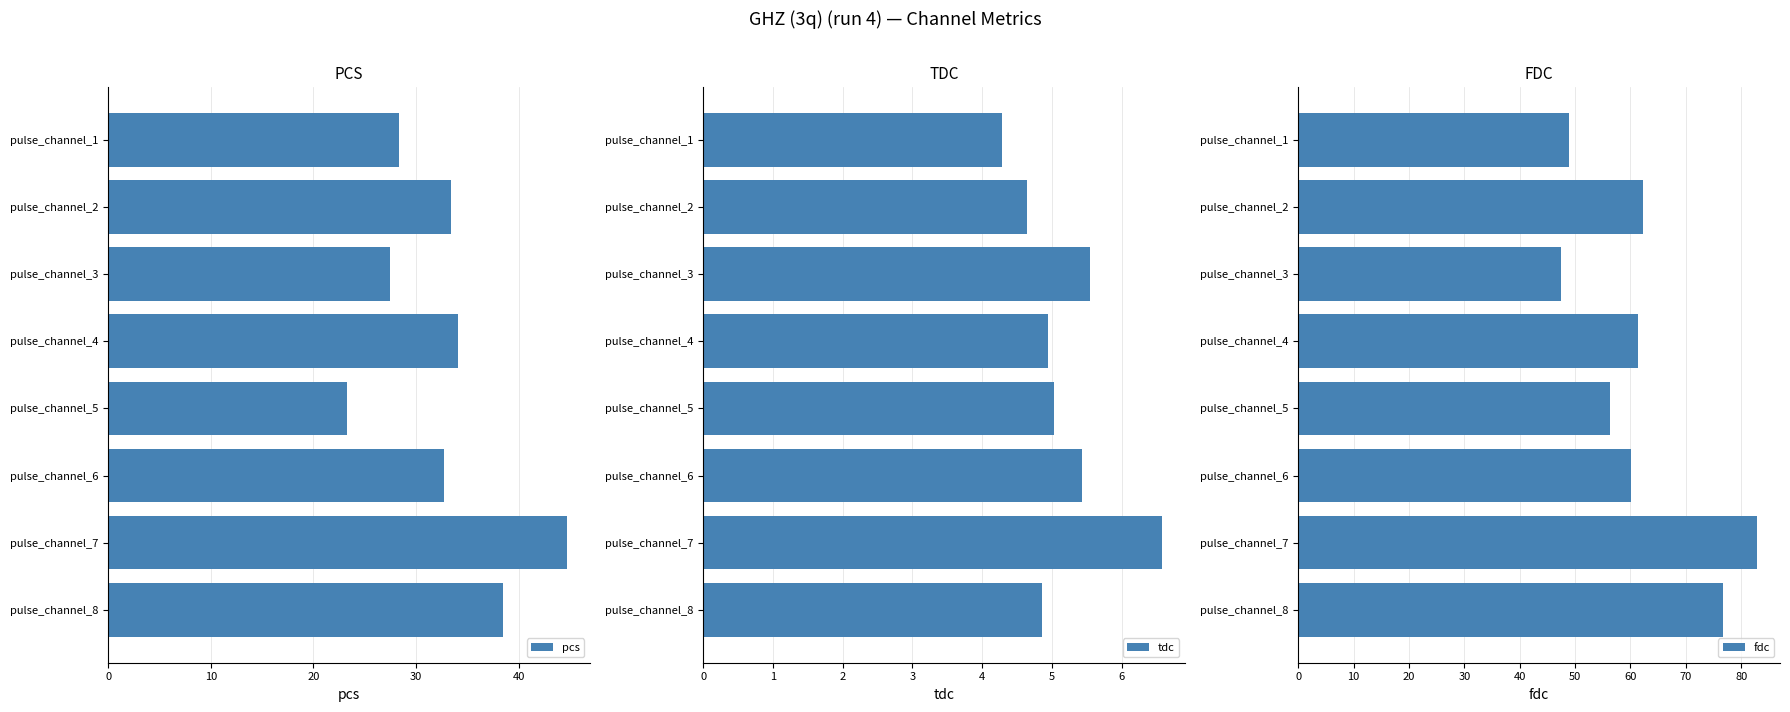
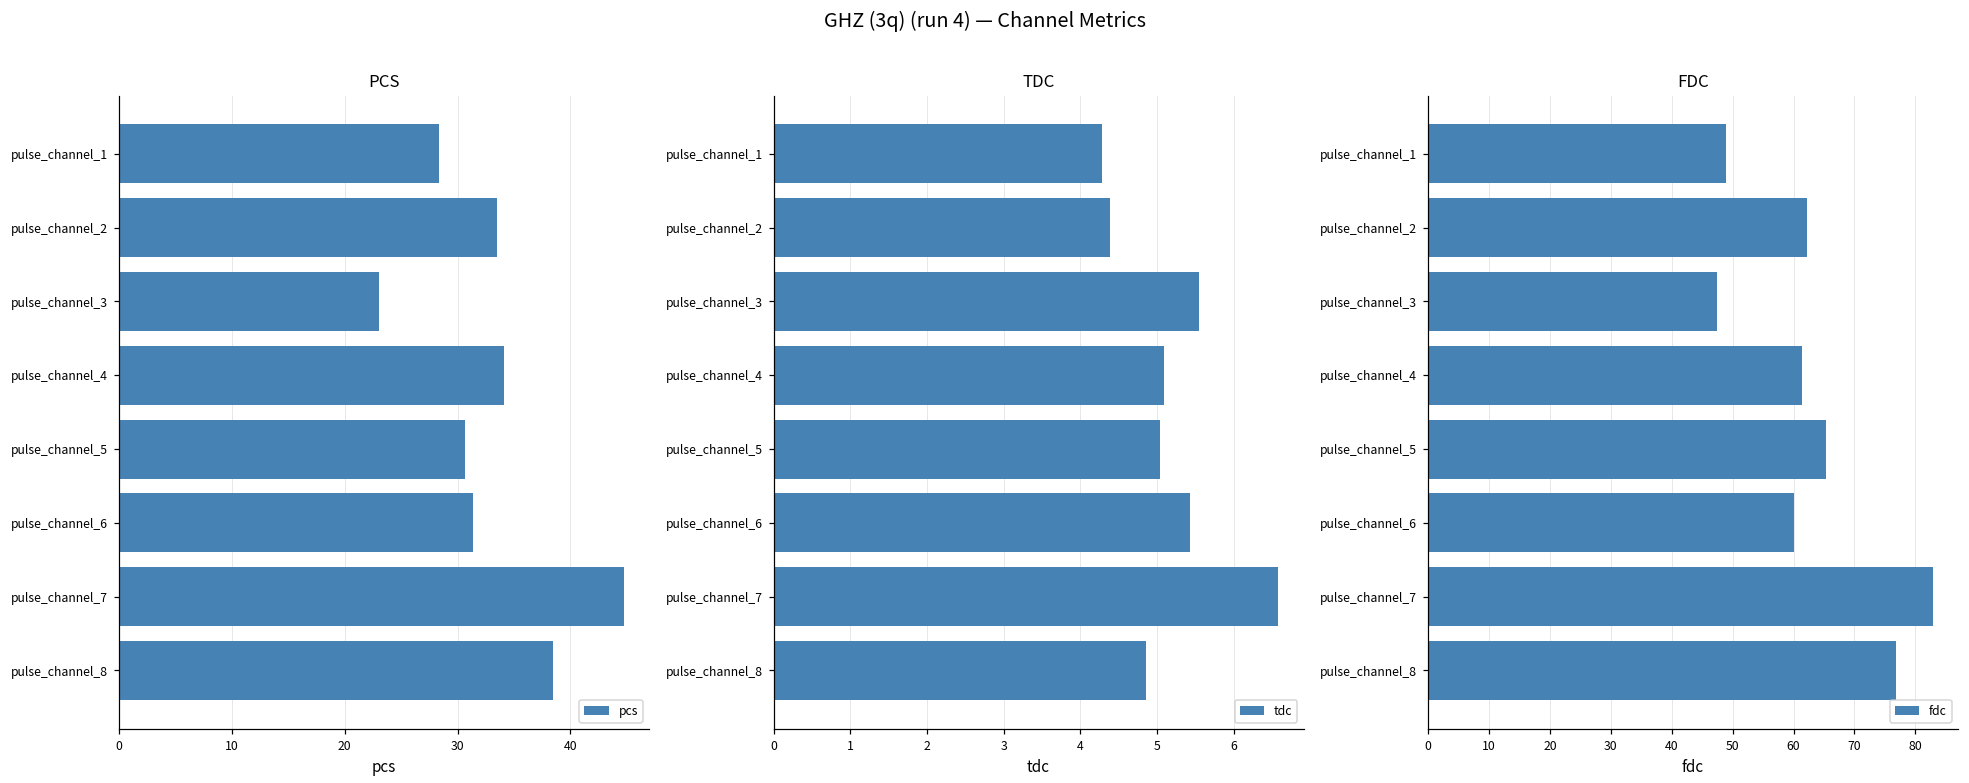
  {
    "PCS": {
      "pulse_channel_1": 28.3,
      "pulse_channel_2": 33.4,
-     "pulse_channel_3": 27.4,
+     "pulse_channel_3": 23.0,
      "pulse_channel_4": 34.1,
-     "pulse_channel_5": 23.3,
-     "pulse_channel_6": 32.7,
+     "pulse_channel_5": 30.6,
+     "pulse_channel_6": 31.3,
      "pulse_channel_7": 44.7,
      "pulse_channel_8": 38.4
    },
    "TDC": {
      "pulse_channel_1": 4.3,
-     "pulse_channel_2": 4.6,
+     "pulse_channel_2": 4.4,
      "pulse_channel_3": 5.5,
-     "pulse_channel_4": 4.9,
+     "pulse_channel_4": 5.1,
      "pulse_channel_5": 5.0,
      "pulse_channel_6": 5.4,
      "pulse_channel_7": 6.6,
      "pulse_channel_8": 4.9
    },
    "FDC": {
      "pulse_channel_1": 49,
      "pulse_channel_2": 62,
      "pulse_channel_3": 48,
      "pulse_channel_4": 61,
-     "pulse_channel_5": 56,
+     "pulse_channel_5": 65,
      "pulse_channel_6": 60,
      "pulse_channel_7": 83,
      "pulse_channel_8": 77
    }
  }
